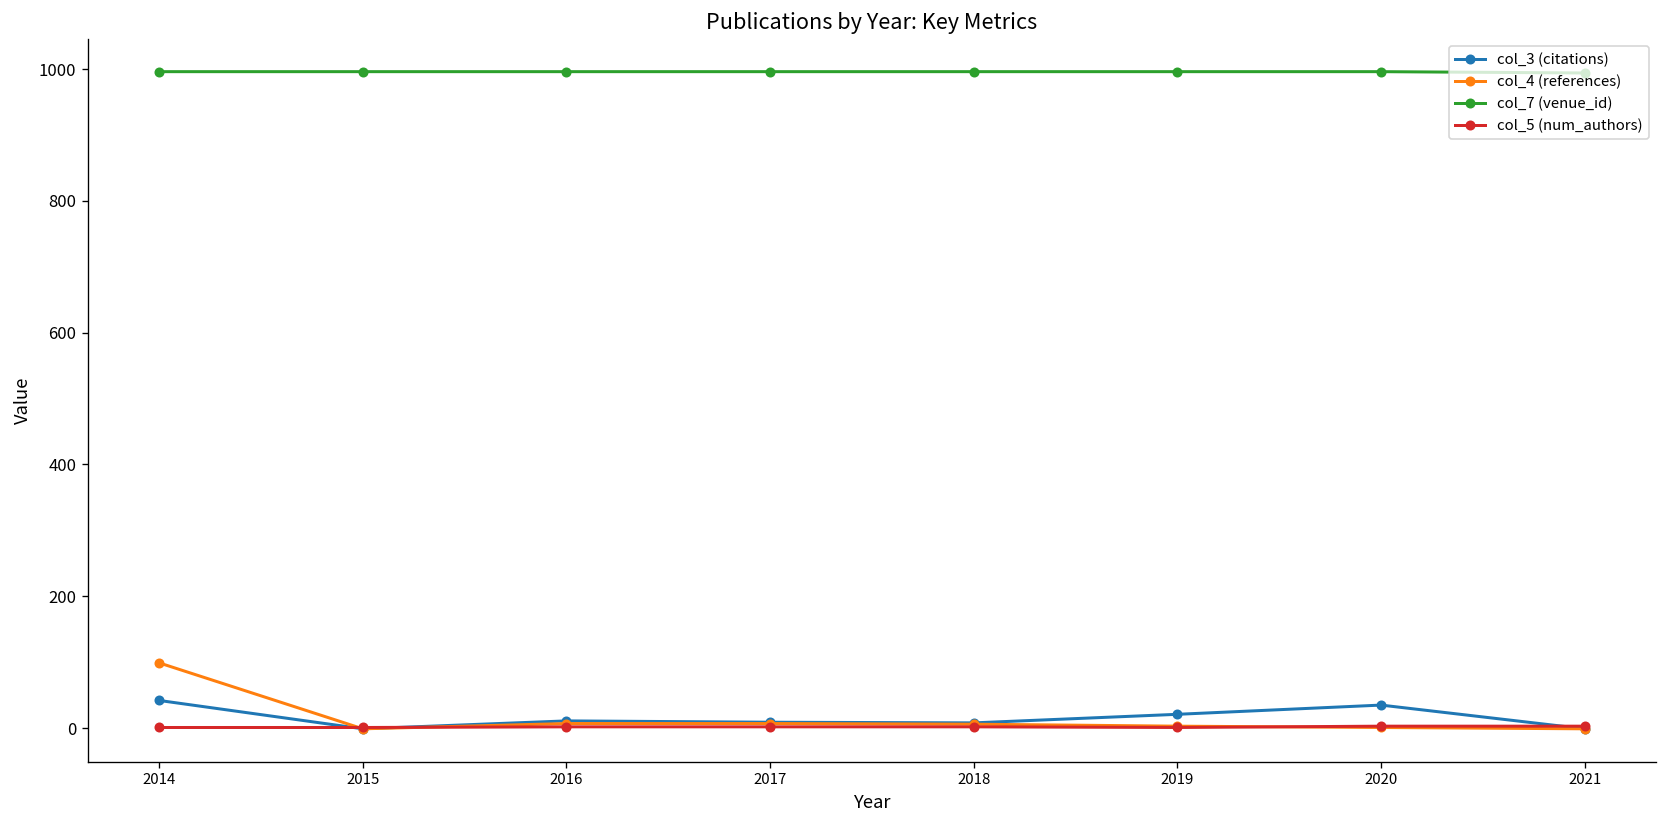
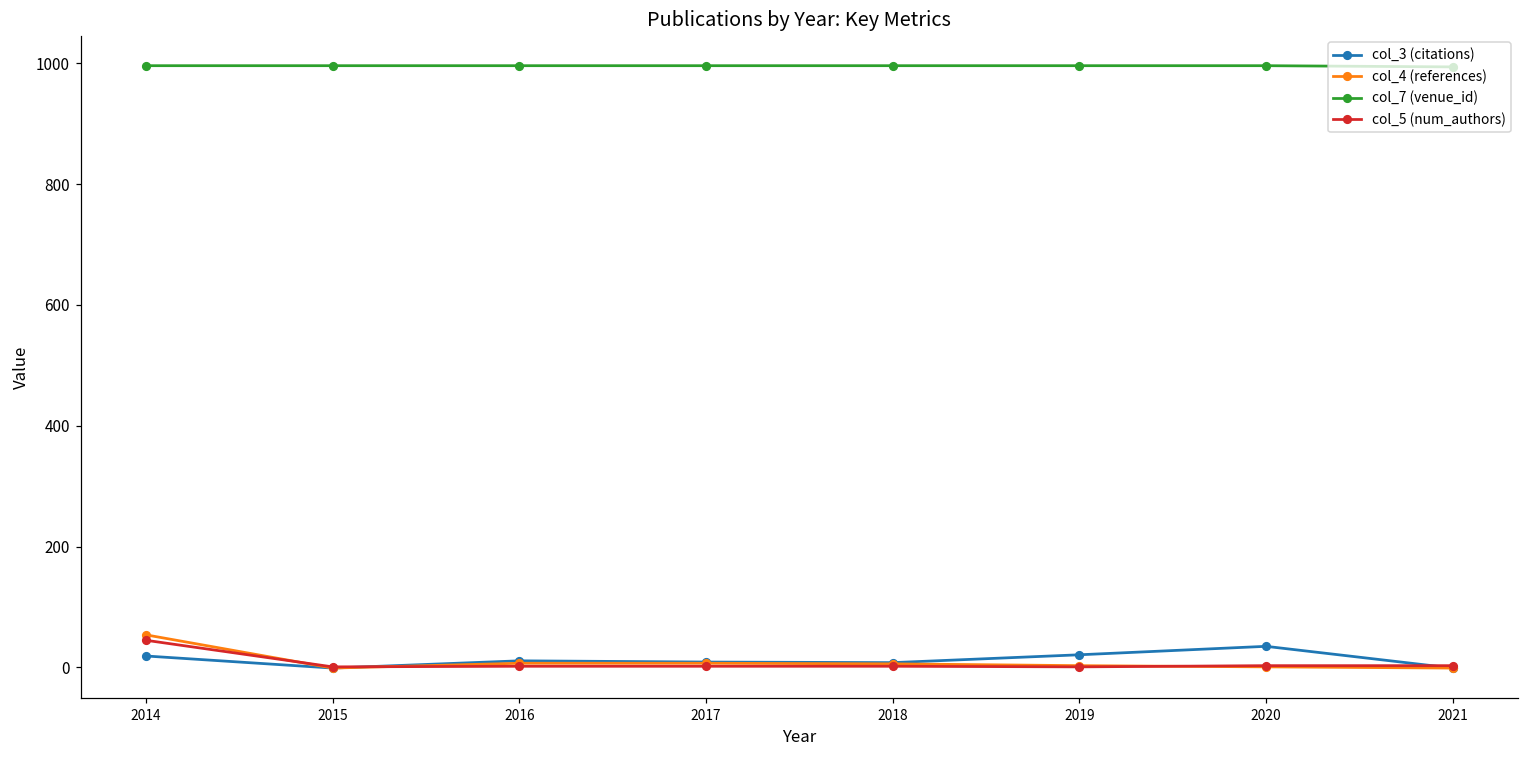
  {
    "col_3 (citations)": {
-     "2014": 40,
+     "2014": 20,
      "2019": 20,
      "2020": 40
    },
    "col_4 (references)": {
-     "2014": 100
+     "2014": 50
    },
    "col_7 (venue_id)": {
      "2014": 1000,
      "2015": 1000,
      "2016": 1000,
      "2017": 1000,
      "2018": 1000,
      "2019": 1000,
      "2020": 1000
    },
    "col_5 (num_authors)": {
-     "2014": 0,
+     "2014": 50,
      "2016": 0,
      "2017": 0
    }
  }
